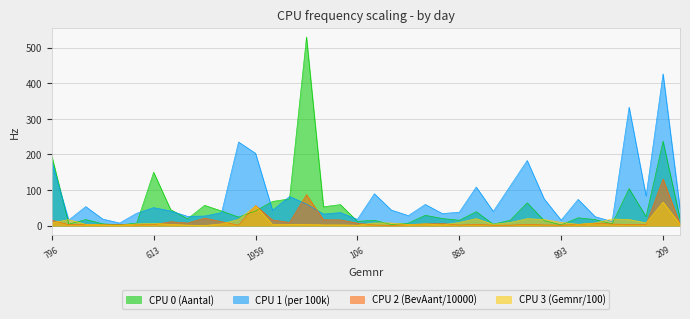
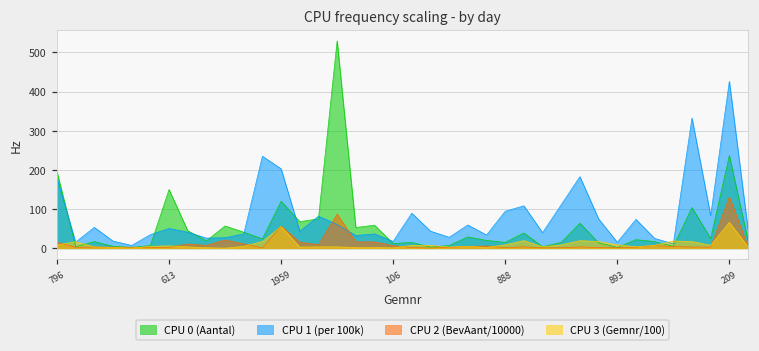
  {
    "CPU 0 (Aantal)": {
      "796": 200,
      "613": 150,
-     "1959": 40,
+     "1959": 120,
      "209": 240
    },
    "CPU 1 (per 100k)": {
      "796": 180,
      "613": 50,
      "1959": 200,
-     "888": 40,
+     "888": 90,
      "209": 430
    },
    "CPU 2 (BevAant/10000)": {
      "796": 20,
      "888": 0,
      "209": 130
    },
    "CPU 3 (Gemnr/100)": {
      "796": 10,
      "209": 70
    }
  }
